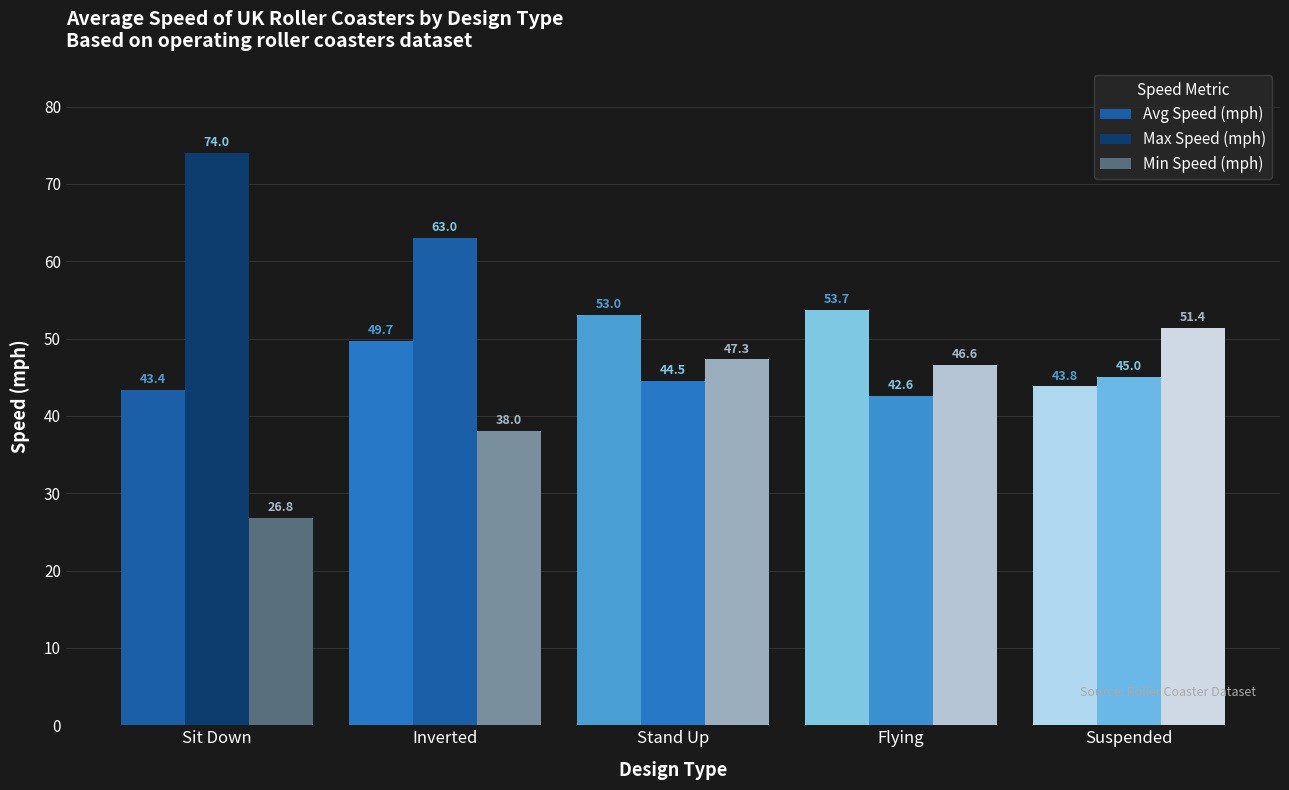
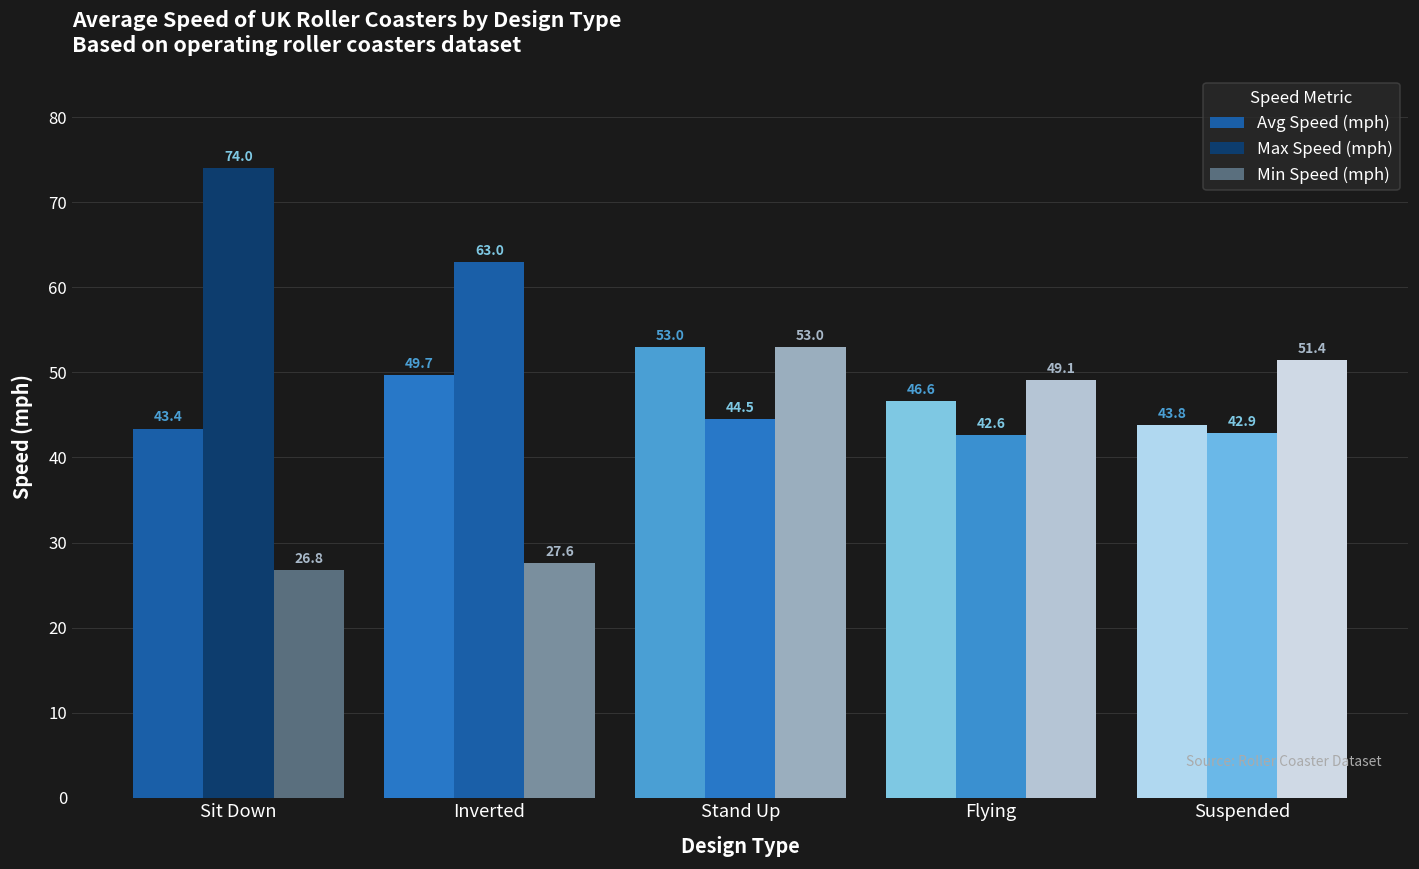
  {
    "Avg Speed (mph)": {
      "Sit Down": 43.4,
      "Inverted": 49.7,
      "Stand Up": 53.0,
-     "Flying": 53.7,
+     "Flying": 46.6,
      "Suspended": 43.8
    },
    "Max Speed (mph)": {
      "Sit Down": 74.0,
      "Inverted": 63.0,
      "Stand Up": 44.5,
      "Flying": 42.6,
-     "Suspended": 45.0
+     "Suspended": 42.9
    },
    "Min Speed (mph)": {
      "Sit Down": 26.8,
-     "Inverted": 38.0,
-     "Stand Up": 47.3,
-     "Flying": 46.6,
+     "Inverted": 27.6,
+     "Stand Up": 53.0,
+     "Flying": 49.1,
      "Suspended": 51.4
    }
  }
